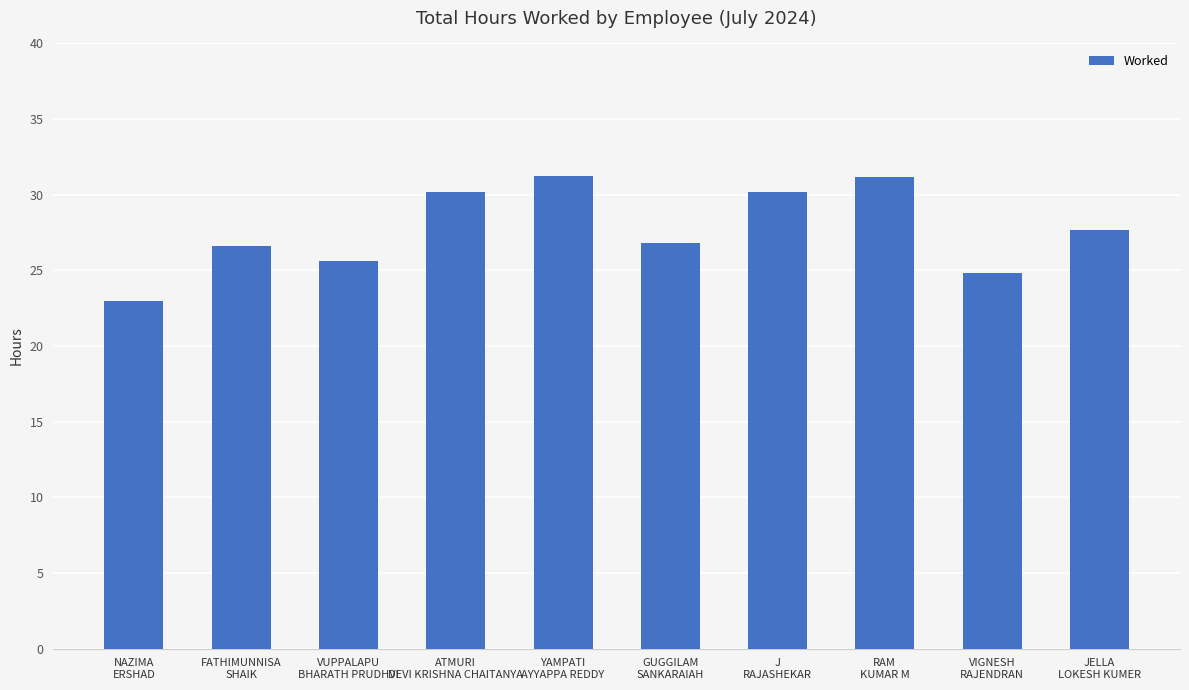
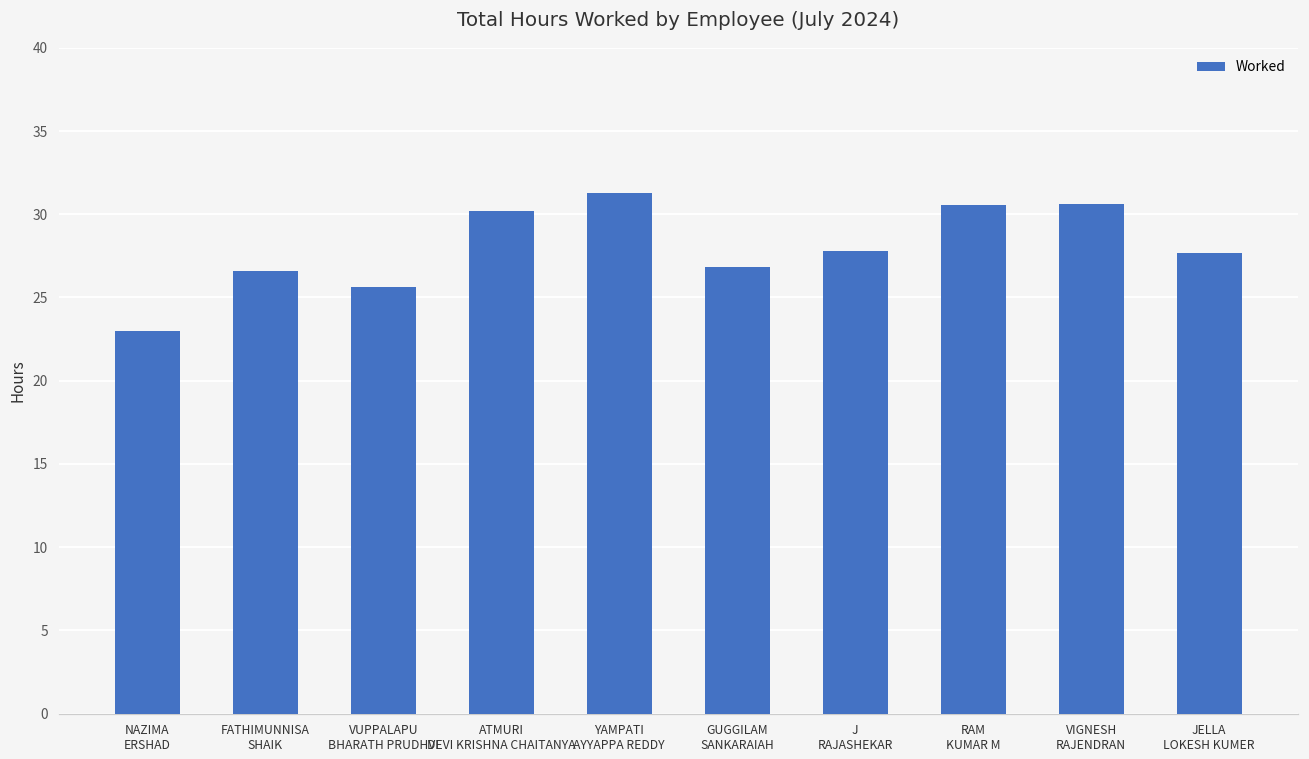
  {
    "NAZIMA ERSHAD": 23.0,
    "FATHIMUNNISA SHAIK": 26.6,
    "VUPPALAPU BHARATH PRUDHVI": 25.6,
    "ATMURI DEVI KRISHNA CHAITANYA": 30.2,
    "YAMPATI AYYAPPA REDDY": 31.3,
    "GUGGILAM SANKARAIAH": 26.8,
-   "J RAJASHEKAR": 30.2,
-   "RAM KUMAR M": 31.2,
-   "VIGNESH RAJENDRAN": 24.8,
+   "J RAJASHEKAR": 27.8,
+   "RAM KUMAR M": 30.6,
+   "VIGNESH RAJENDRAN": 30.6,
    "JELLA LOKESH KUMER": 27.7
  }
